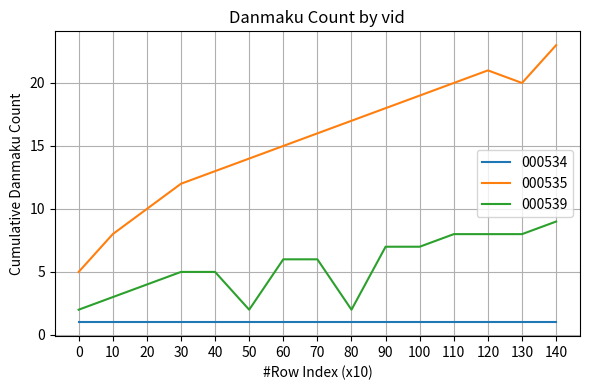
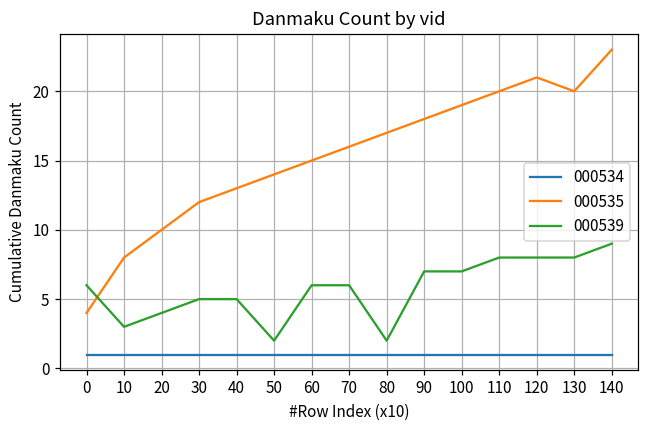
  {
    "000534": {
      "0": 1,
      "10": 1,
      "20": 1,
      "30": 1,
      "40": 1,
      "50": 1,
      "60": 1,
      "70": 1,
      "80": 1,
      "90": 1,
      "100": 1,
      "110": 1,
      "120": 1,
      "130": 1,
      "140": 1
    },
    "000535": {
-     "0": 5,
+     "0": 4,
      "10": 8,
      "20": 10,
      "30": 12,
      "40": 13,
      "50": 14,
      "60": 15,
      "70": 16,
      "80": 17,
      "90": 18,
      "100": 19,
      "110": 20,
      "120": 21,
      "130": 20,
      "140": 23
    },
    "000539": {
-     "0": 2,
+     "0": 6,
      "10": 3,
      "20": 4,
      "30": 5,
      "40": 5,
      "50": 2,
      "60": 6,
      "70": 6,
      "80": 2,
      "90": 7,
      "100": 7,
      "110": 8,
      "120": 8,
      "130": 8,
      "140": 9
    }
  }
